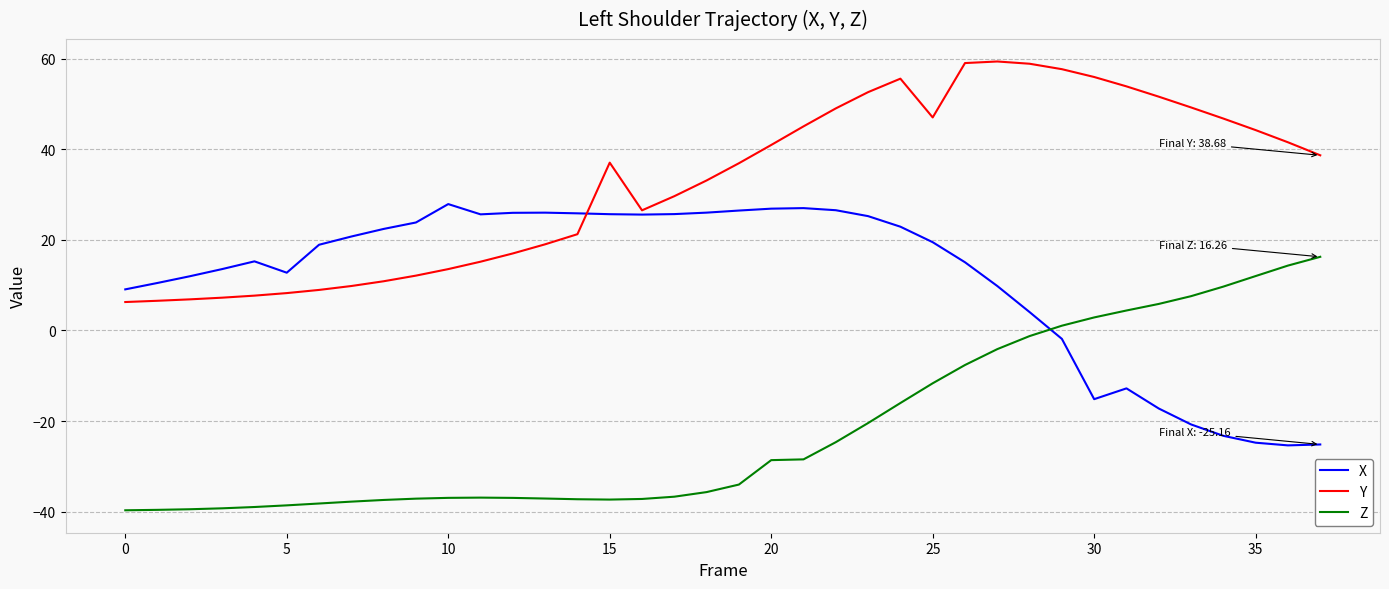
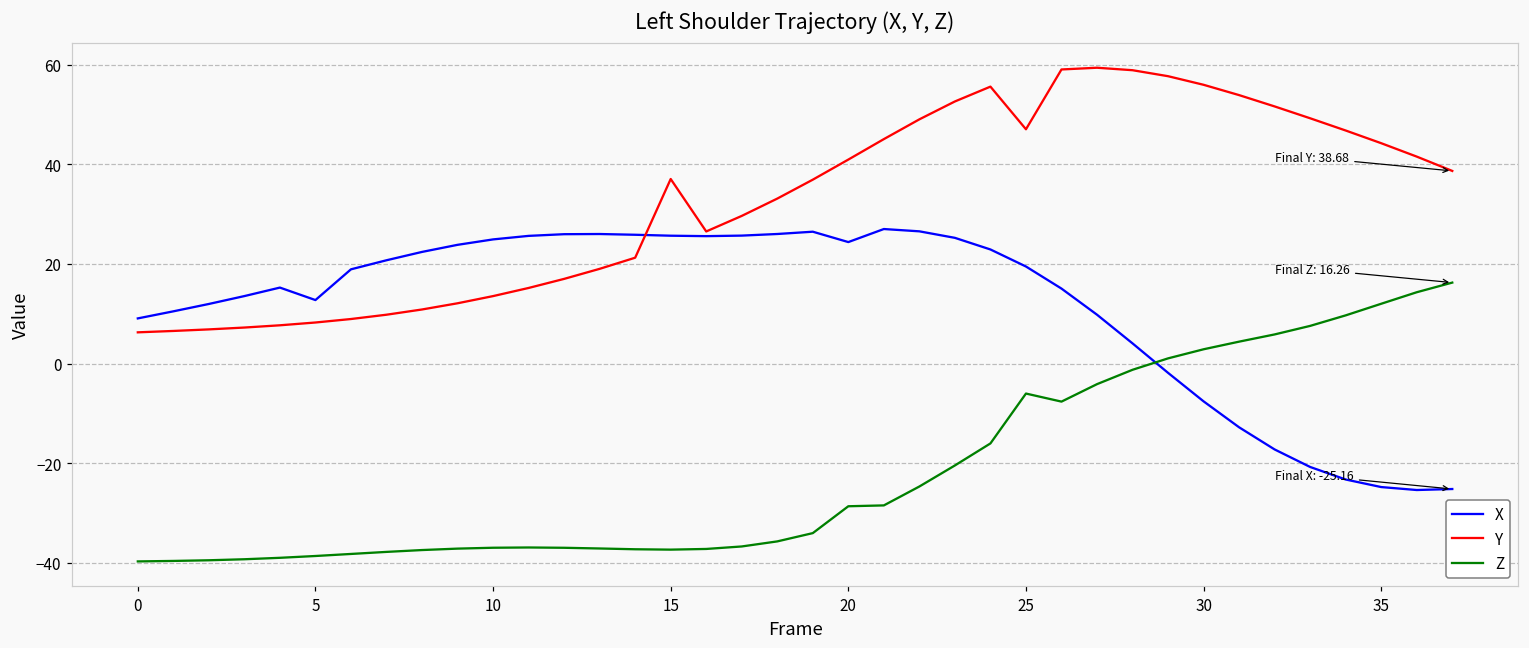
  {
    "X": {
      "0": 9,
      "5": 13,
-     "10": 28,
+     "10": 25,
      "15": 26,
-     "20": 27,
+     "20": 24,
      "25": 19,
-     "30": -15
+     "30": -8
    },
    "Y": {
      "0": 6,
      "5": 8,
      "10": 14,
      "15": 37,
      "20": 41,
      "25": 47,
      "30": 56,
      "35": 44
    },
    "Z": {
      "0": -40,
      "5": -39,
      "10": -37,
      "15": -37,
      "20": -29,
-     "25": -12,
+     "25": -6,
      "30": 3,
      "35": 12
    }
  }
